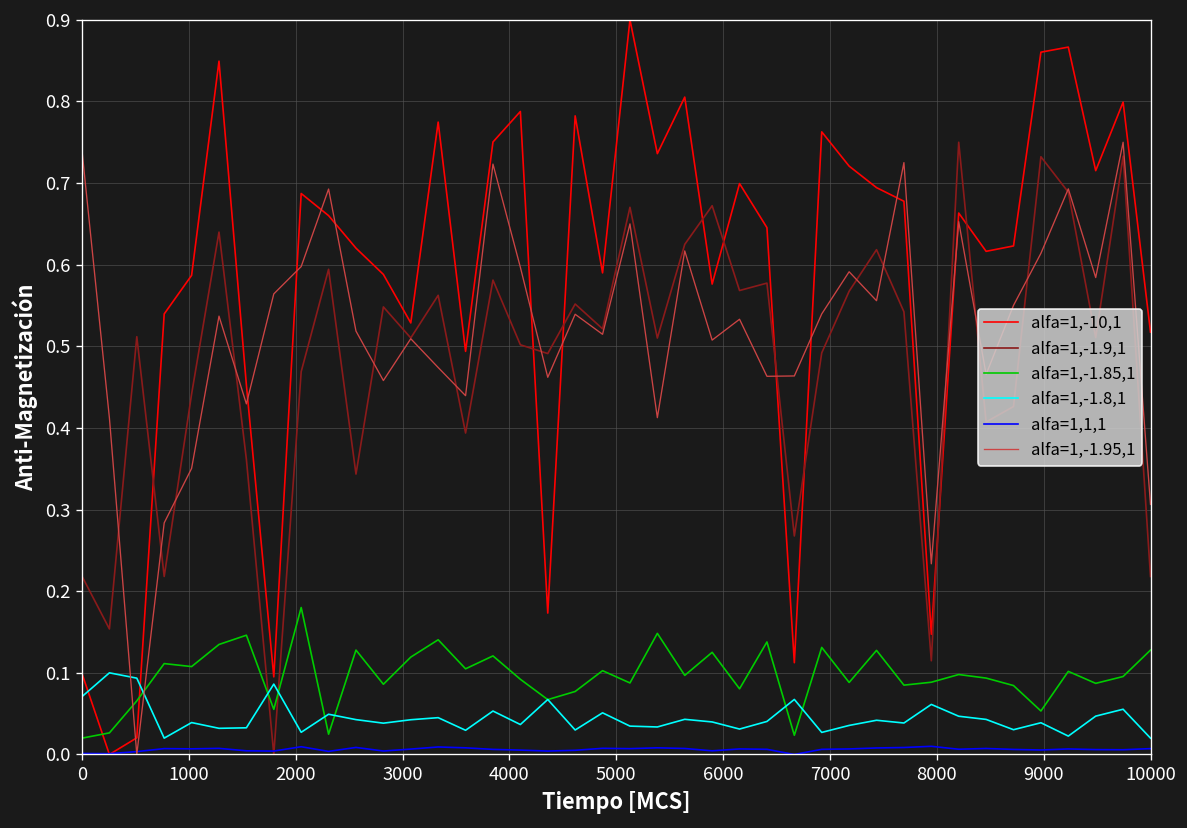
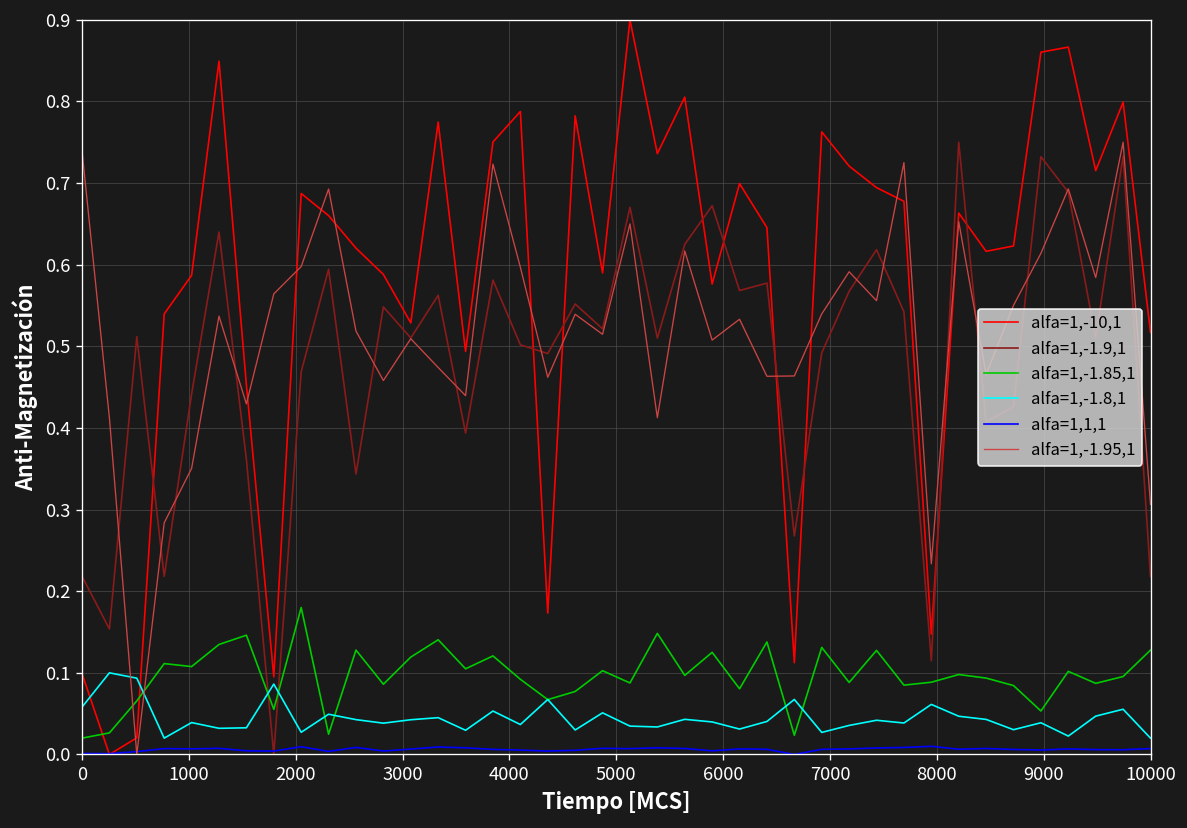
  {
    "alfa=1,-10,1": {
      "0": 0.10,
      "10000": 0.52
    },
    "alfa=1,-1.9,1": {
      "0": 0.22,
      "10000": 0.22
    },
    "alfa=1,-1.85,1": {
      "0": 0.02,
      "10000": 0.13
    },
    "alfa=1,-1.8,1": {
-     "0": 0.07,
+     "0": 0.06,
      "10000": 0.02
    },
    "alfa=1,1,1": {
      "0": 0.00,
      "10000": 0.01
    },
    "alfa=1,-1.95,1": {
      "0": 0.74,
      "10000": 0.31
    }
  }
